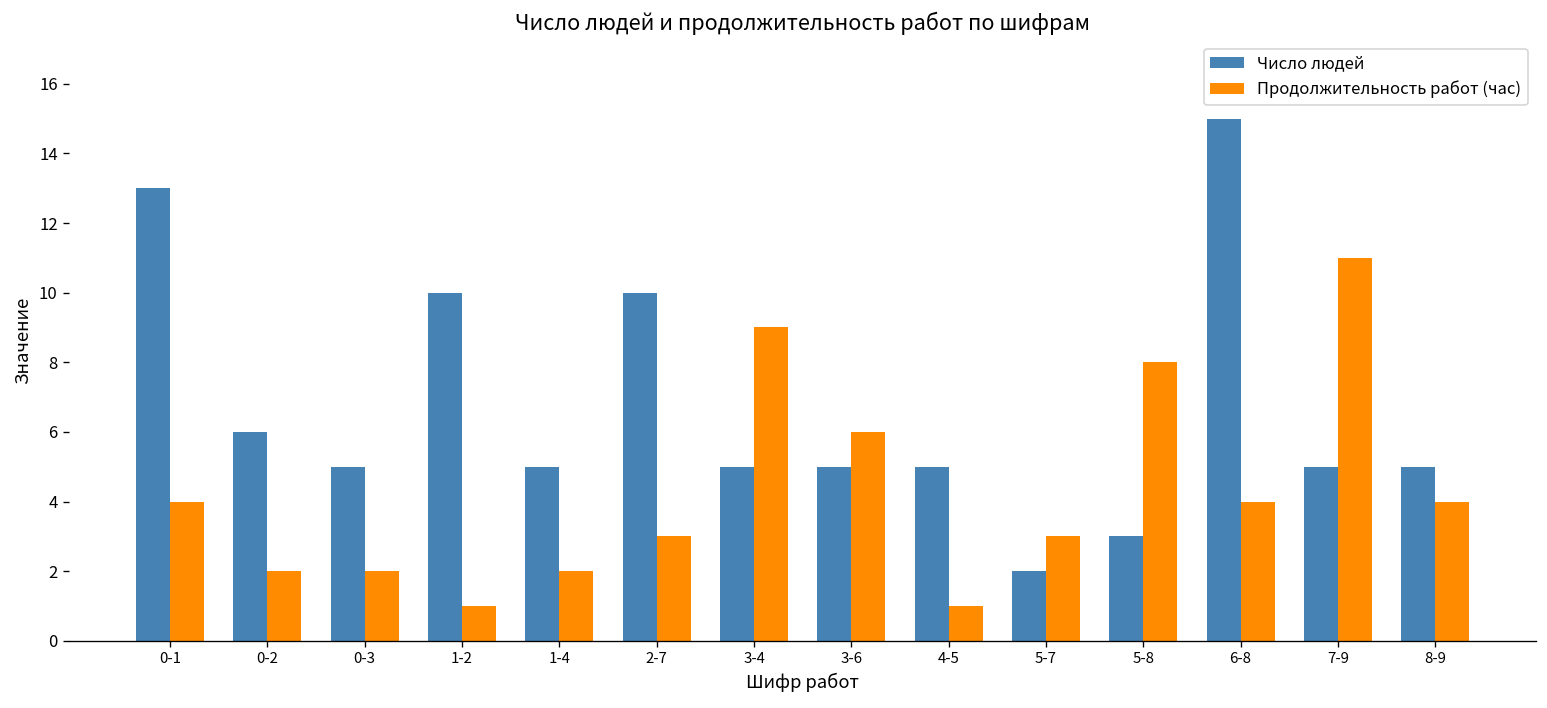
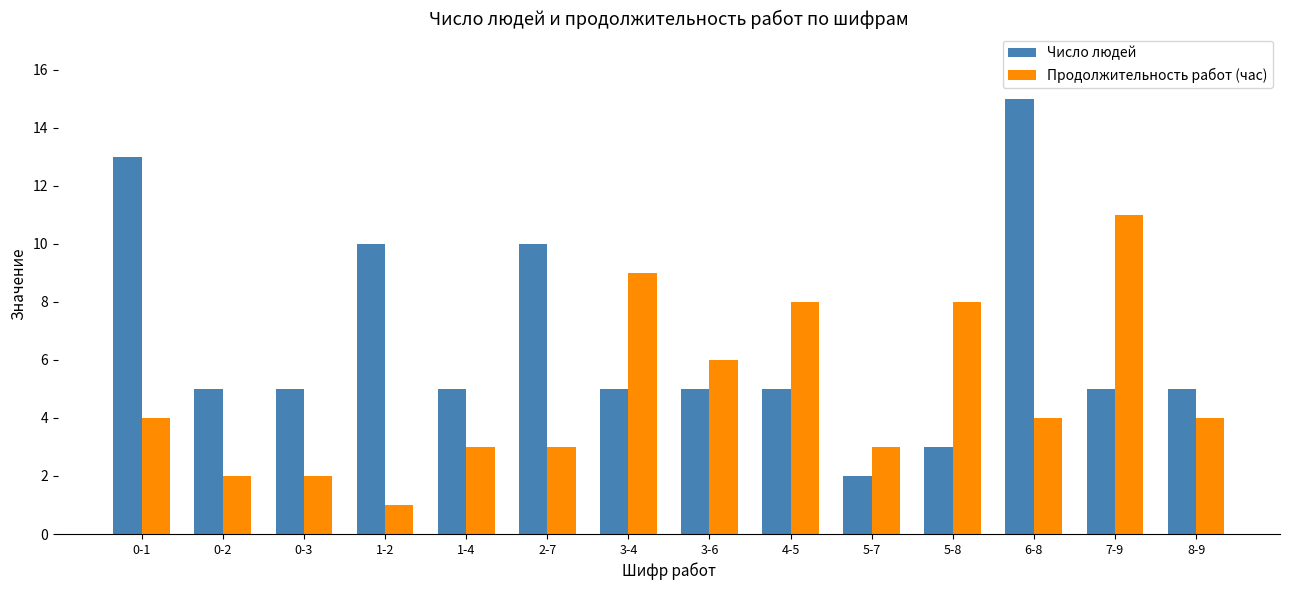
  {
    "Число людей": {
      "0-1": 13,
-     "0-2": 6,
+     "0-2": 5,
      "0-3": 5,
      "1-2": 10,
      "1-4": 5,
      "2-7": 10,
      "3-4": 5,
      "3-6": 5,
      "4-5": 5,
      "5-7": 2,
      "5-8": 3,
      "6-8": 15,
      "7-9": 5,
      "8-9": 5
    },
    "Продолжительность работ (час)": {
      "0-1": 4,
      "0-2": 2,
      "0-3": 2,
      "1-2": 1,
-     "1-4": 2,
+     "1-4": 3,
      "2-7": 3,
      "3-4": 9,
      "3-6": 6,
-     "4-5": 1,
+     "4-5": 8,
      "5-7": 3,
      "5-8": 8,
      "6-8": 4,
      "7-9": 11,
      "8-9": 4
    }
  }
